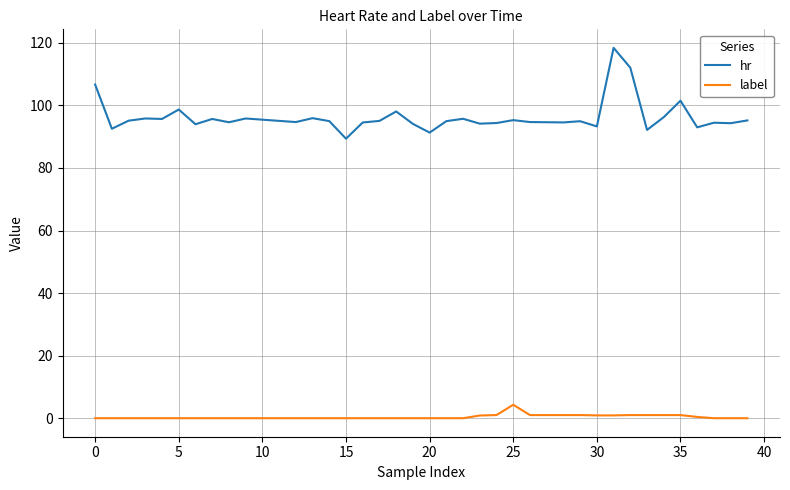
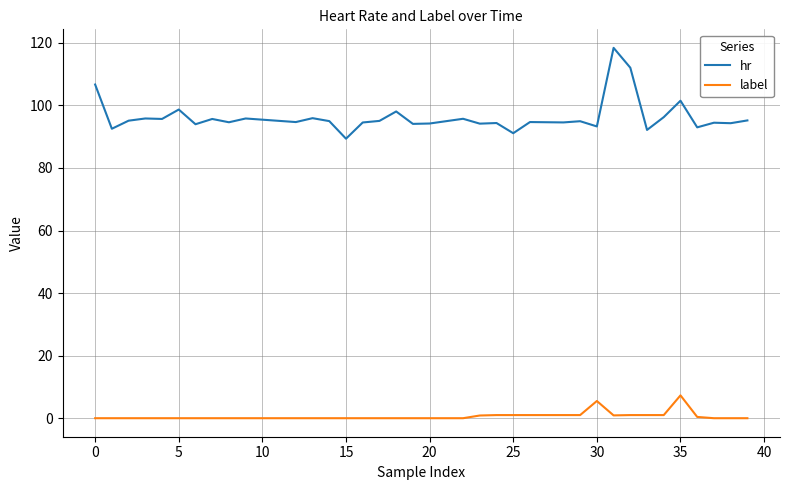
  {
    "hr": {
      "0": 107,
      "5": 99,
      "10": 95,
      "15": 89,
-     "20": 91,
-     "25": 95,
+     "20": 94,
+     "25": 91,
      "30": 93,
      "35": 101
    },
    "label": {
      "0": 0,
      "5": 0,
      "10": 0,
      "15": 0,
      "20": 0,
-     "25": 4,
-     "30": 1,
-     "35": 1
+     "25": 1,
+     "30": 5,
+     "35": 7
    }
  }
